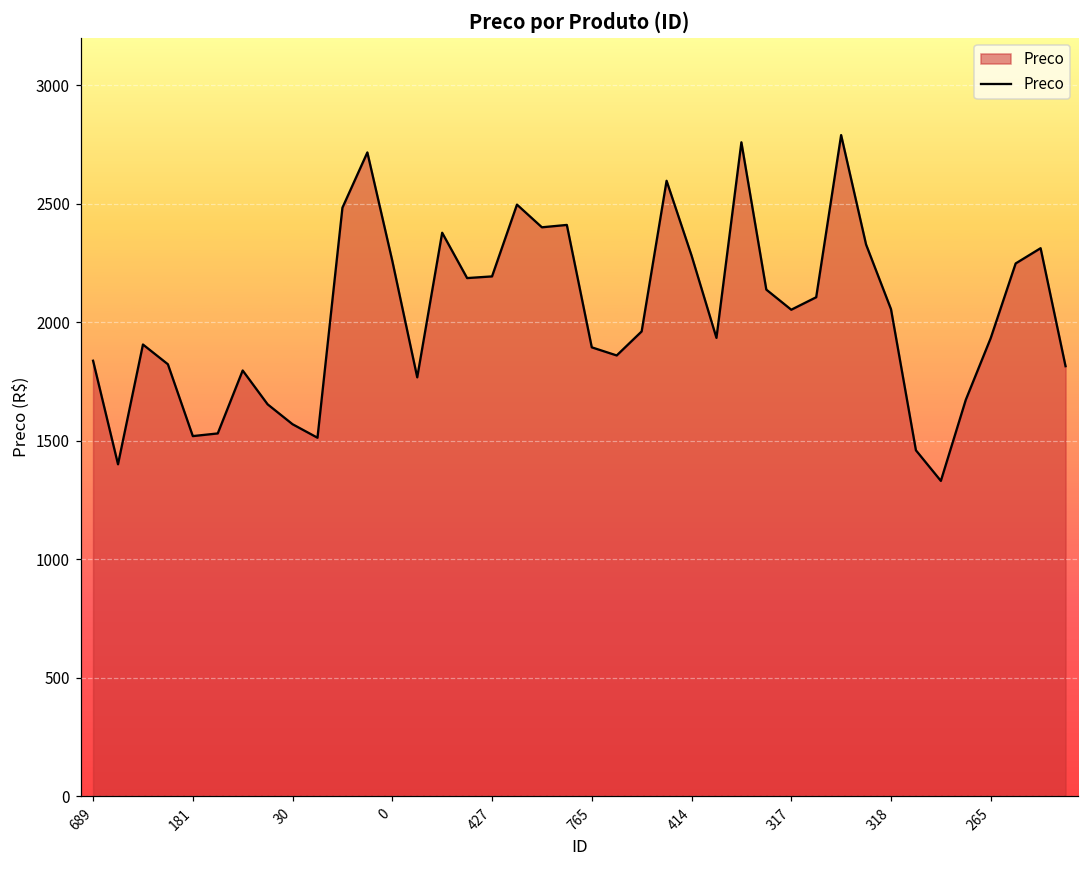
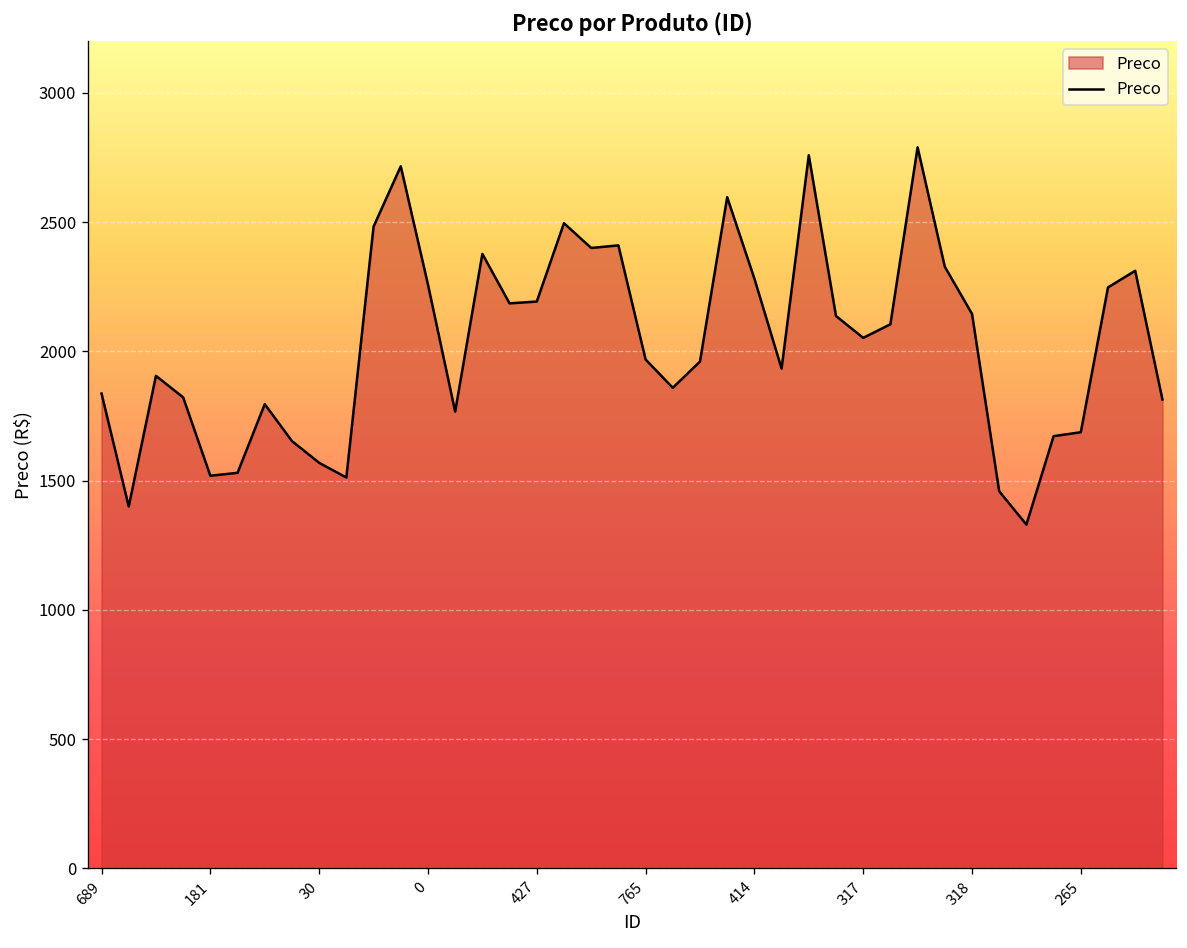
  {
    "689": 1840,
    "181": 1520,
    "30": 1570,
    "0": 2260,
    "427": 2190,
-   "765": 1890,
+   "765": 1970,
    "414": 2280,
    "317": 2050,
-   "318": 2050,
-   "265": 1930
+   "318": 2150,
+   "265": 1690
  }
